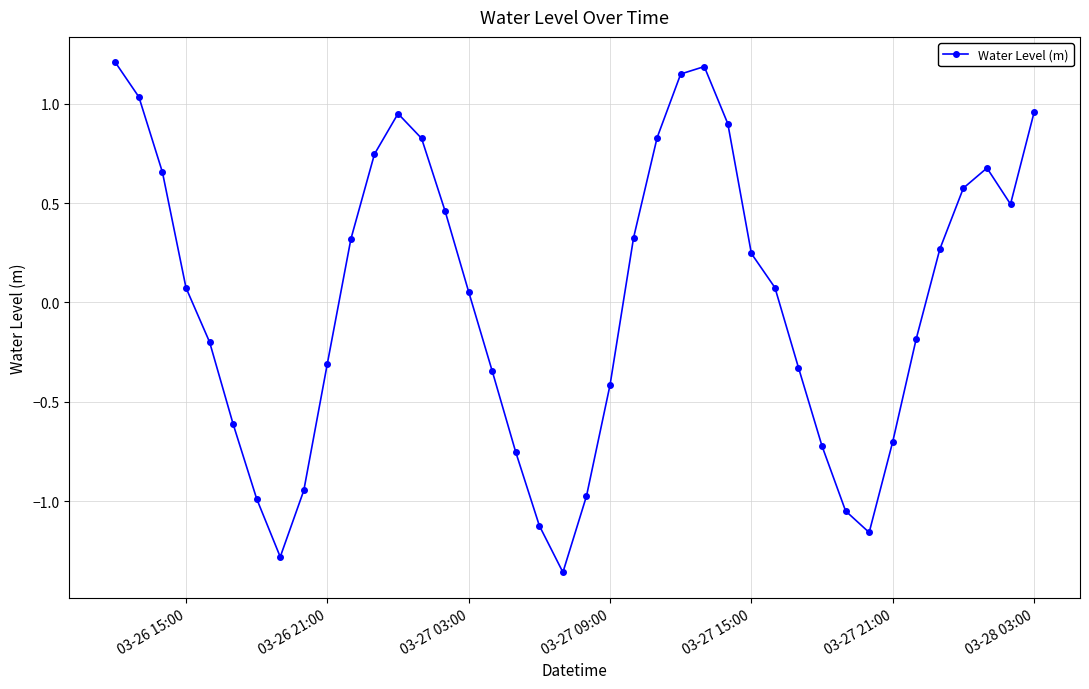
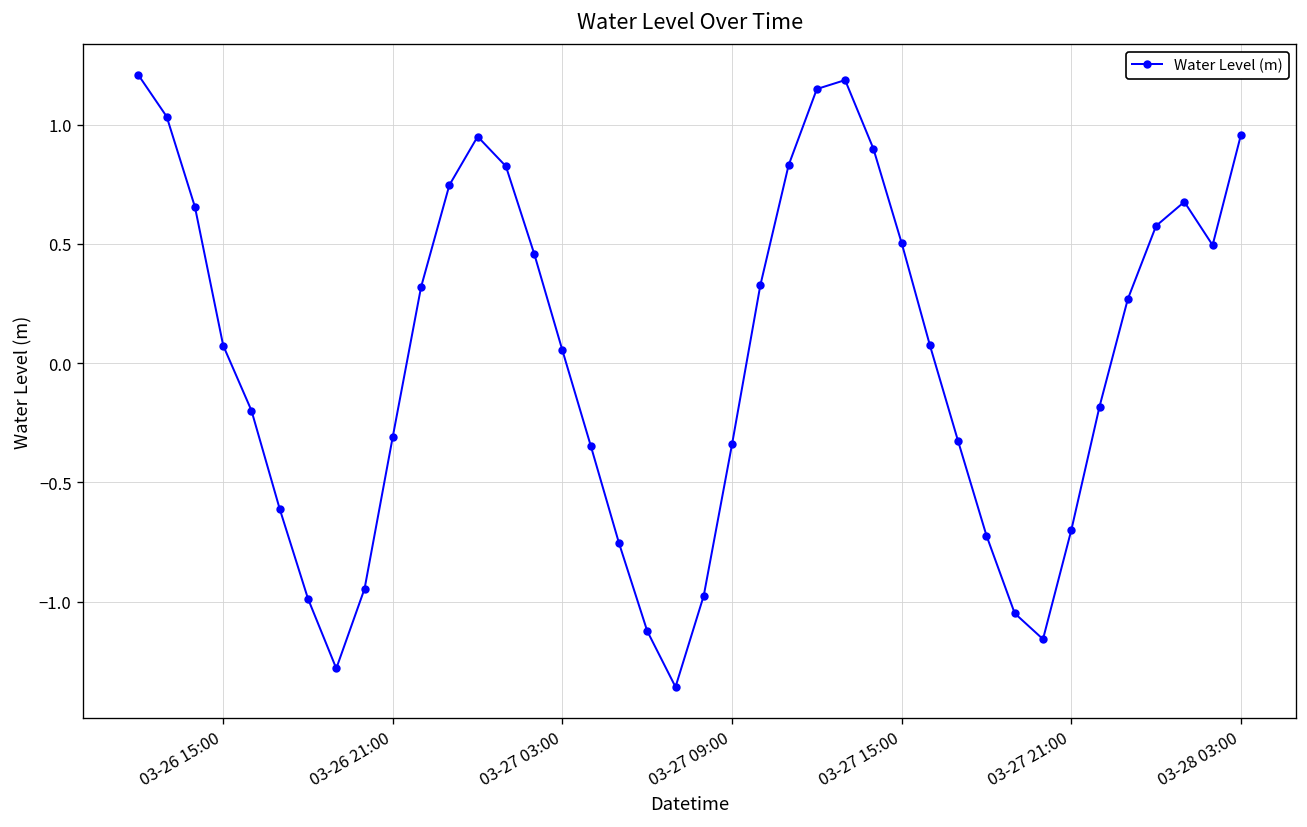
  {
    "03-26 15:00": 0.07,
    "03-26 21:00": -0.31,
    "03-27 03:00": 0.05,
-   "03-27 09:00": -0.42,
-   "03-27 15:00": 0.25,
+   "03-27 09:00": -0.34,
+   "03-27 15:00": 0.50,
    "03-27 21:00": -0.70,
    "03-28 03:00": 0.96
  }
